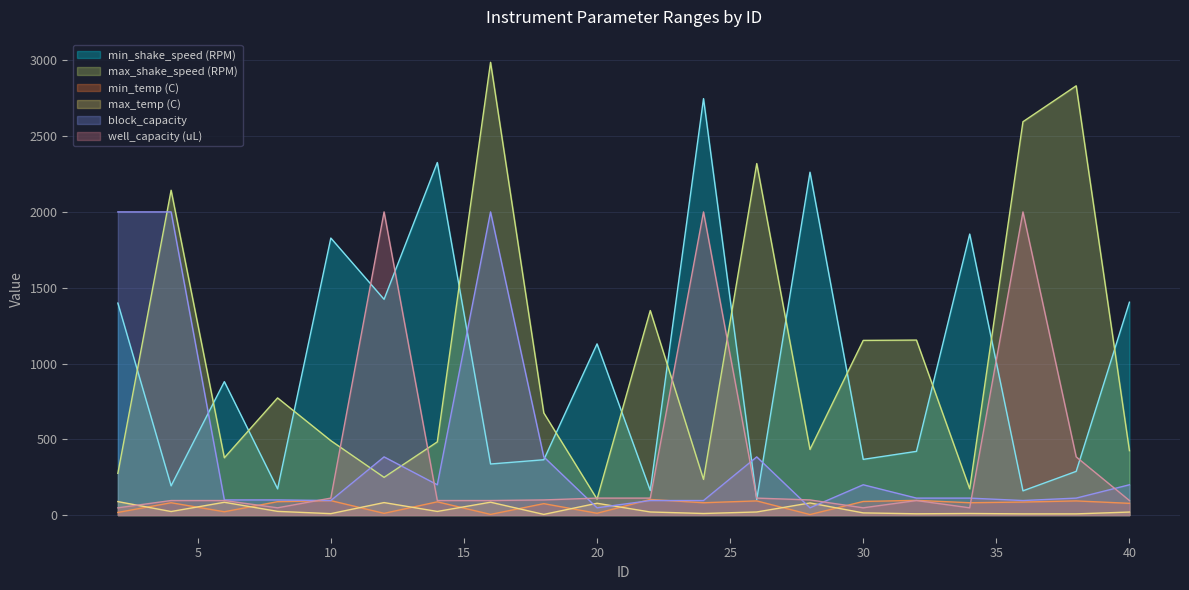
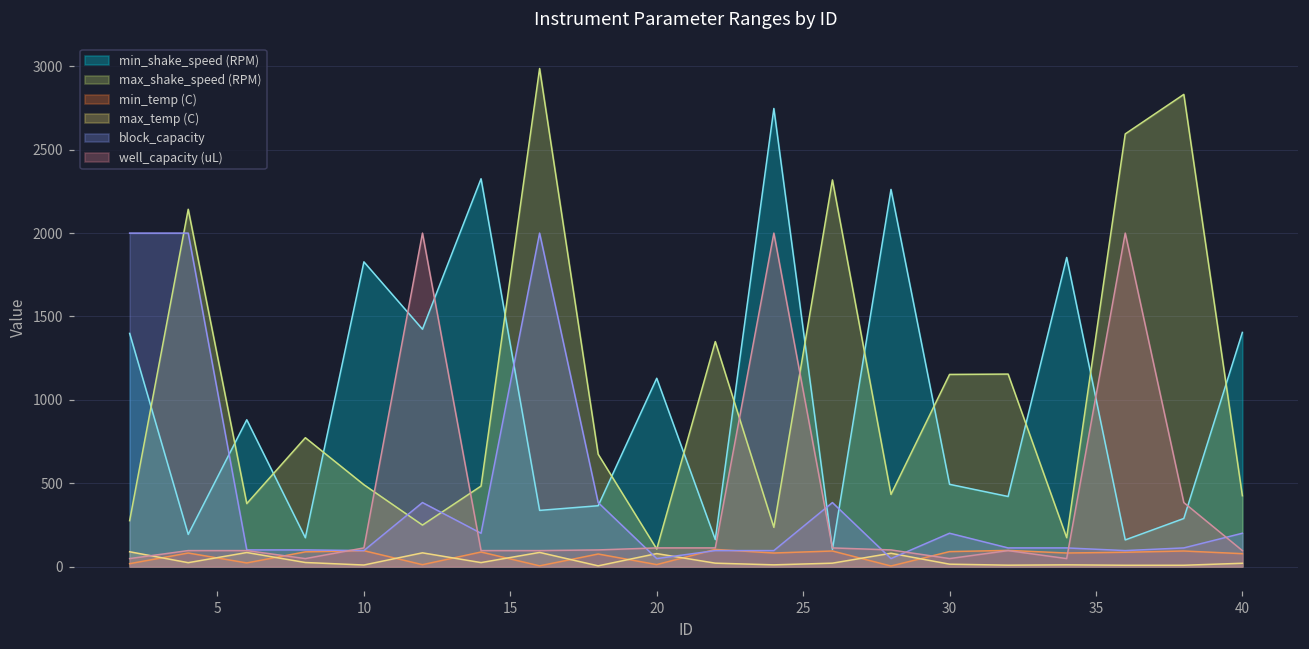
  {
    "min_shake_speed (RPM)": {
      "10": 1830,
      "20": 1130,
-     "30": 370,
+     "30": 490,
      "40": 1400
    }
  }
